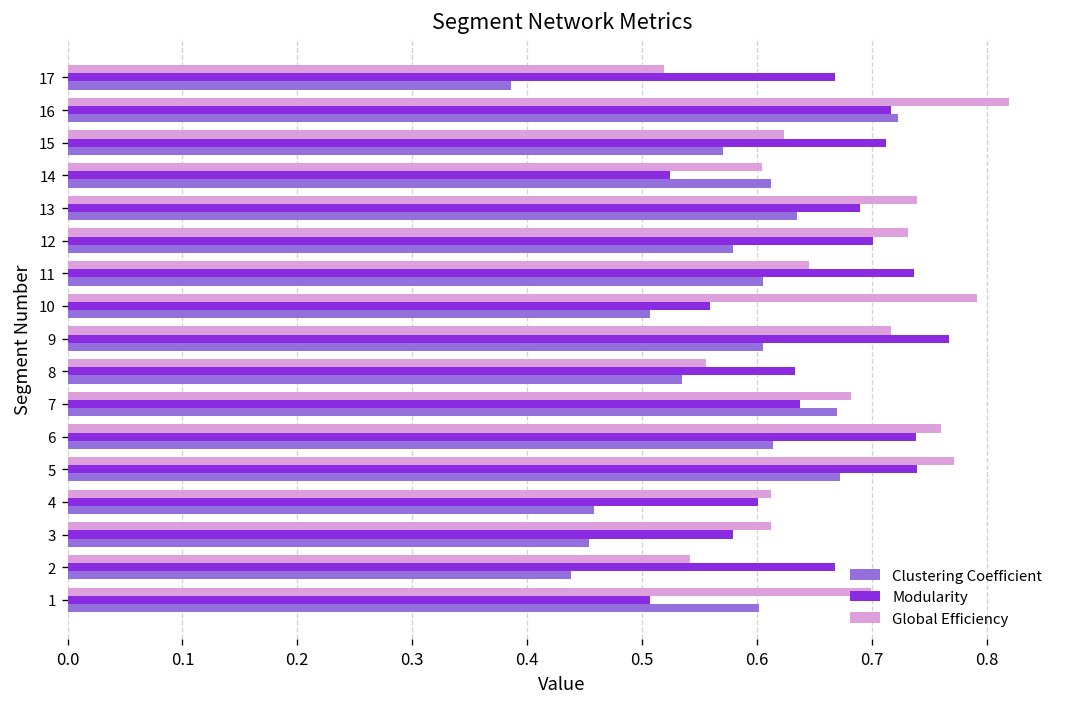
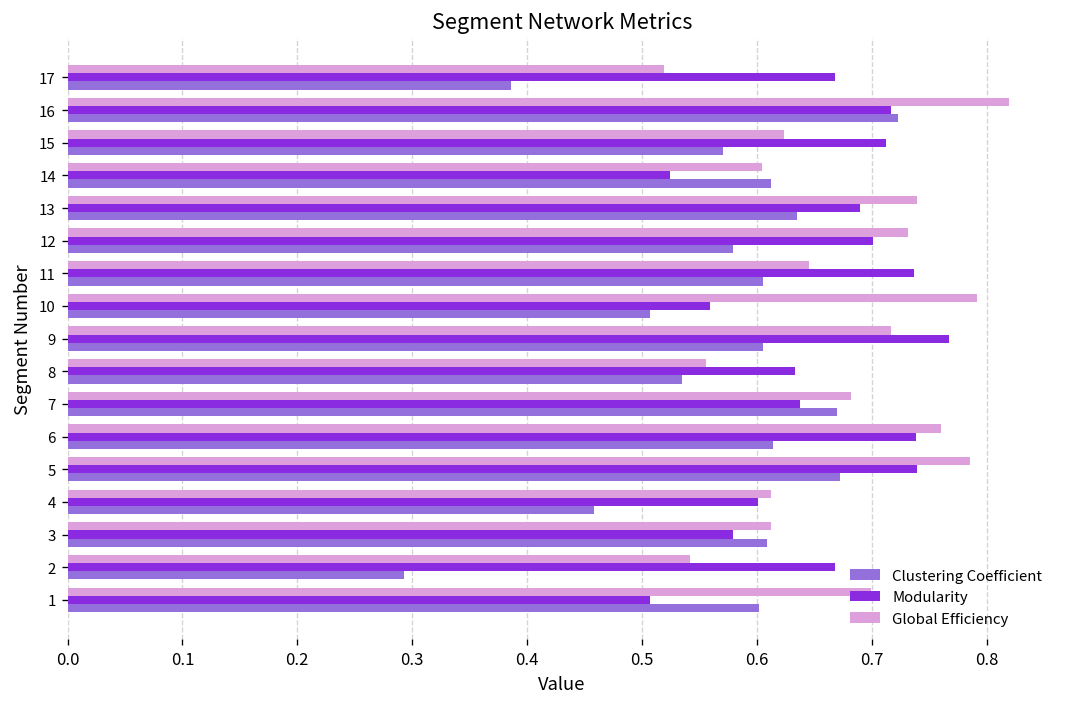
  {
    "Clustering Coefficient": {
      "17": 0.39,
      "16": 0.72,
      "15": 0.57,
      "14": 0.61,
      "13": 0.64,
      "12": 0.58,
      "11": 0.61,
      "10": 0.51,
      "9": 0.61,
      "8": 0.54,
      "7": 0.67,
      "6": 0.61,
      "5": 0.67,
      "4": 0.46,
-     "3": 0.45,
-     "2": 0.44,
+     "3": 0.61,
+     "2": 0.29,
      "1": 0.60
    },
    "Modularity": {
      "17": 0.67,
      "16": 0.72,
      "15": 0.71,
      "14": 0.52,
      "13": 0.69,
      "12": 0.70,
      "11": 0.74,
      "10": 0.56,
      "9": 0.77,
      "8": 0.63,
      "7": 0.64,
      "6": 0.74,
      "5": 0.74,
      "4": 0.60,
      "3": 0.58,
      "2": 0.67,
      "1": 0.51
    },
    "Global Efficiency": {
      "17": 0.52,
      "16": 0.82,
      "15": 0.62,
      "14": 0.60,
      "13": 0.74,
      "12": 0.73,
      "11": 0.65,
      "10": 0.79,
      "9": 0.72,
      "8": 0.56,
      "7": 0.68,
      "6": 0.76,
-     "5": 0.77,
+     "5": 0.79,
      "4": 0.61,
      "3": 0.61,
      "2": 0.54,
      "1": 0.70
    }
  }
